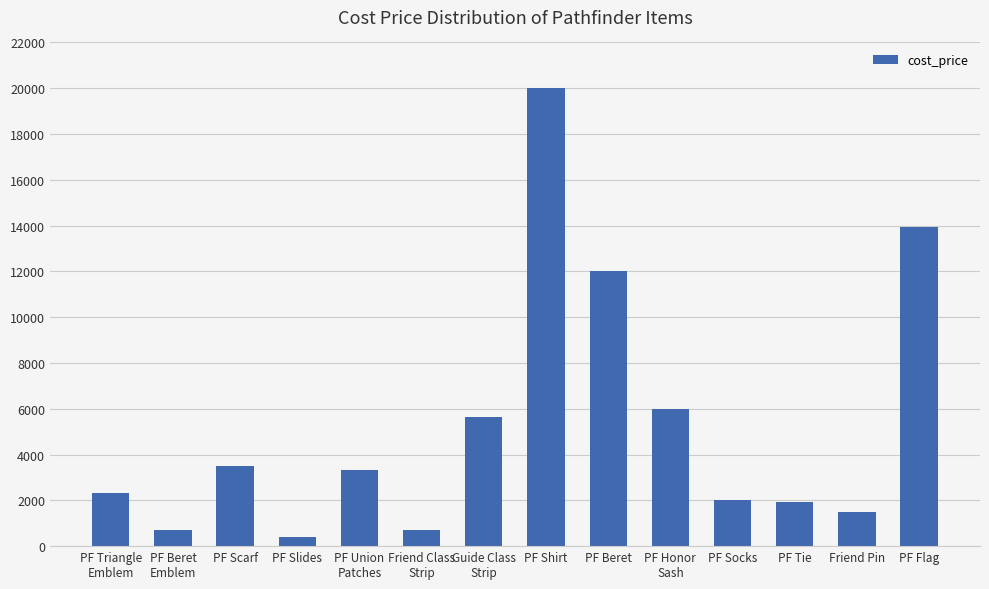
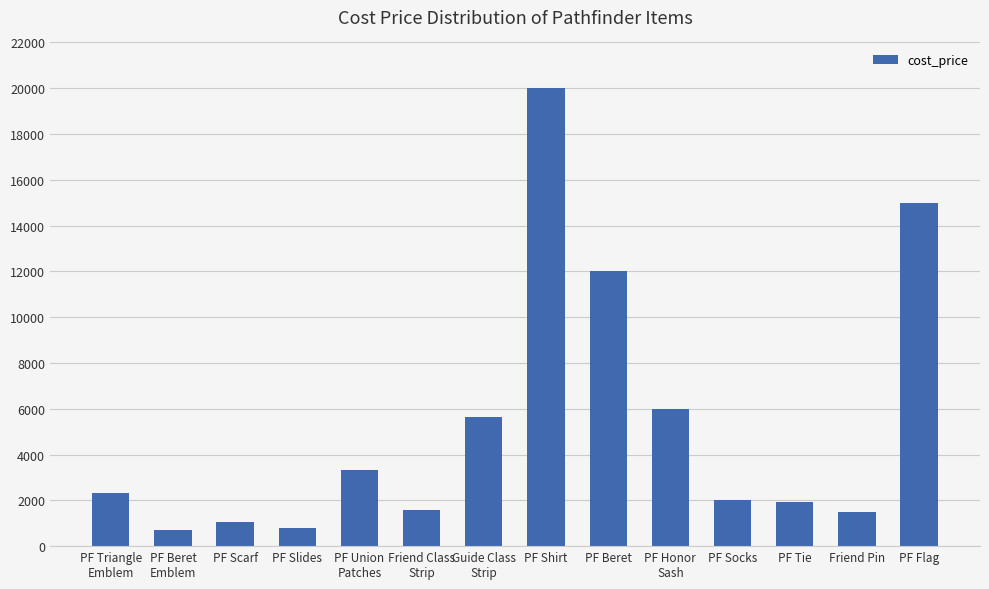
  {
    "PF Triangle Emblem": 2300,
    "PF Beret Emblem": 700,
-   "PF Scarf": 3500,
-   "PF Slides": 400,
+   "PF Scarf": 1000,
+   "PF Slides": 800,
    "PF Union Patches": 3300,
-   "Friend Class Strip": 700,
+   "Friend Class Strip": 1600,
    "Guide Class Strip": 5600,
    "PF Shirt": 20000,
    "PF Beret": 12000,
    "PF Honor Sash": 6000,
    "PF Socks": 2000,
    "PF Tie": 1900,
    "Friend Pin": 1500,
-   "PF Flag": 13900
+   "PF Flag": 15000
  }
